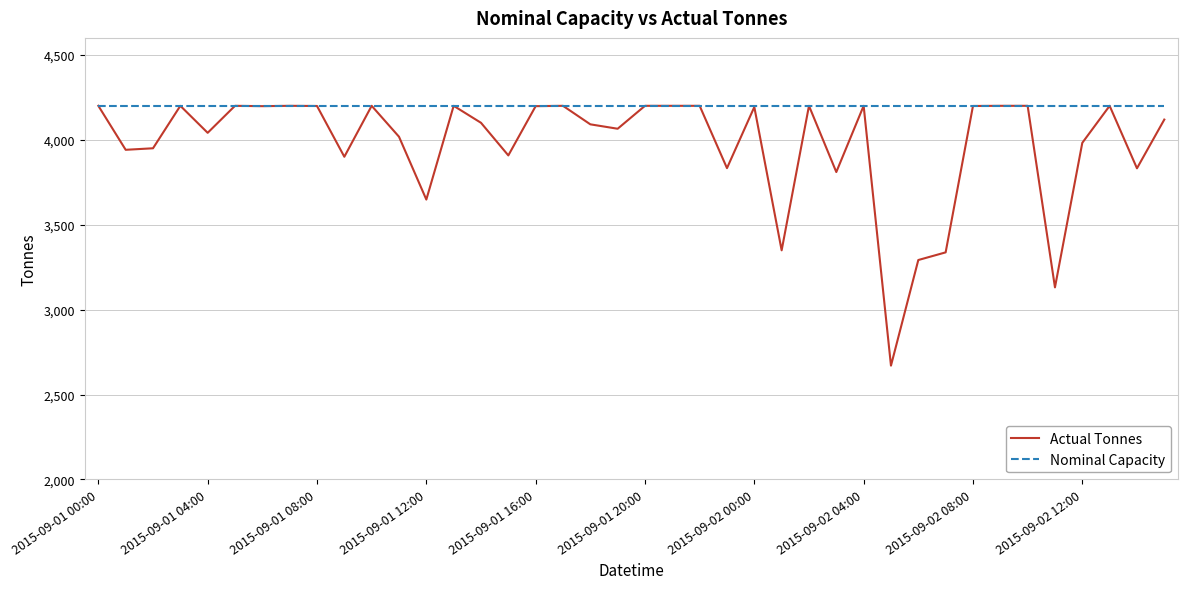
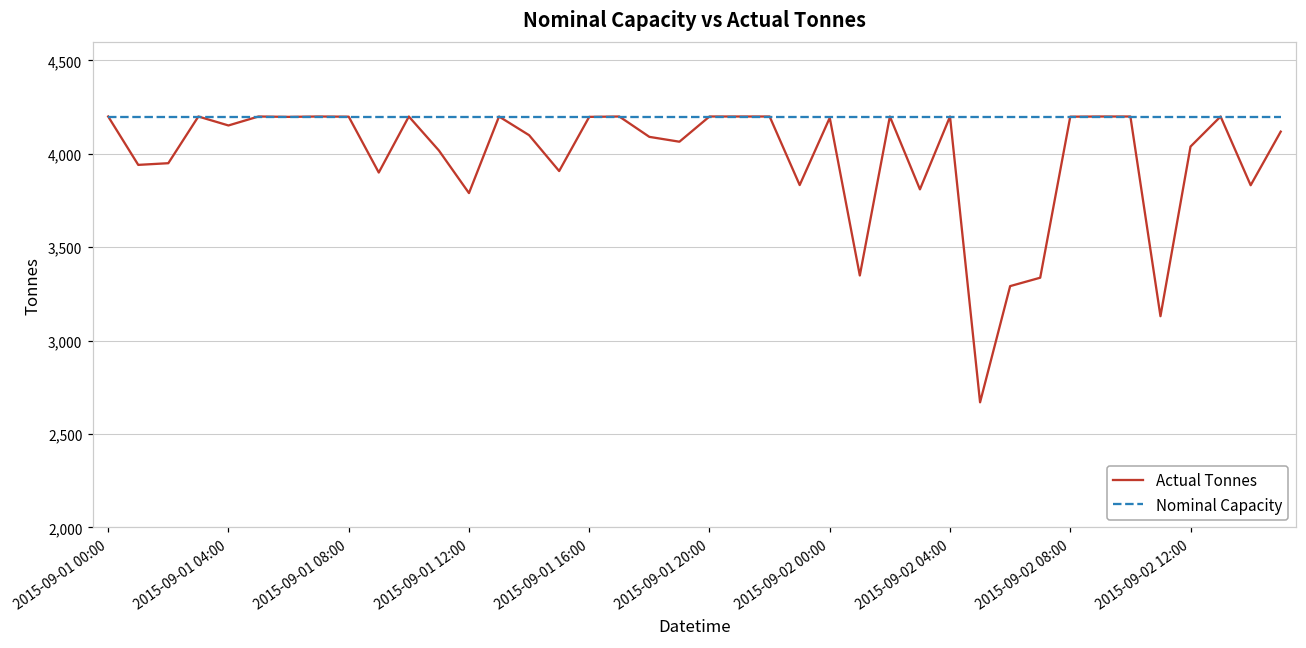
  {
    "Actual Tonnes": {
-     "2015-09-01 04:00": "4,040",
-     "2015-09-01 12:00": "3,650",
-     "2015-09-02 12:00": "3,980"
+     "2015-09-01 04:00": "4,150",
+     "2015-09-01 12:00": "3,790",
+     "2015-09-02 12:00": "4,040"
    },
    "Nominal Capacity": {
      "2015-09-01 04:00": "4,200",
      "2015-09-01 12:00": "4,200",
      "2015-09-02 12:00": "4,200"
    }
  }
